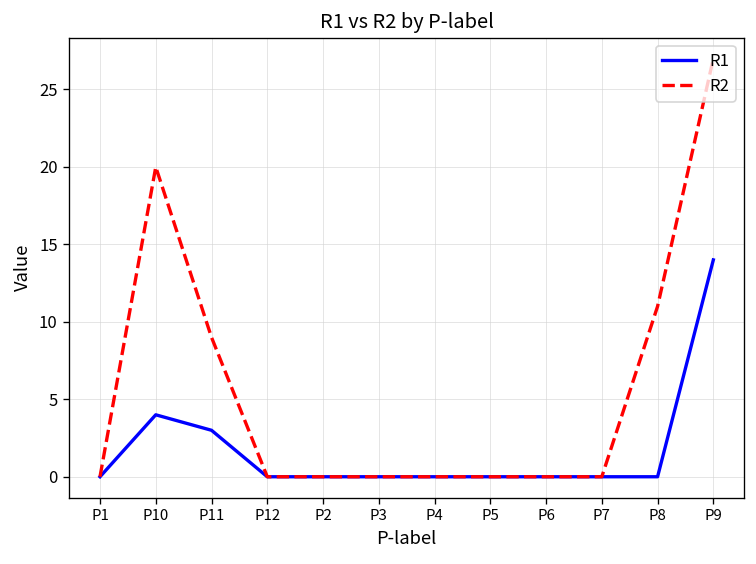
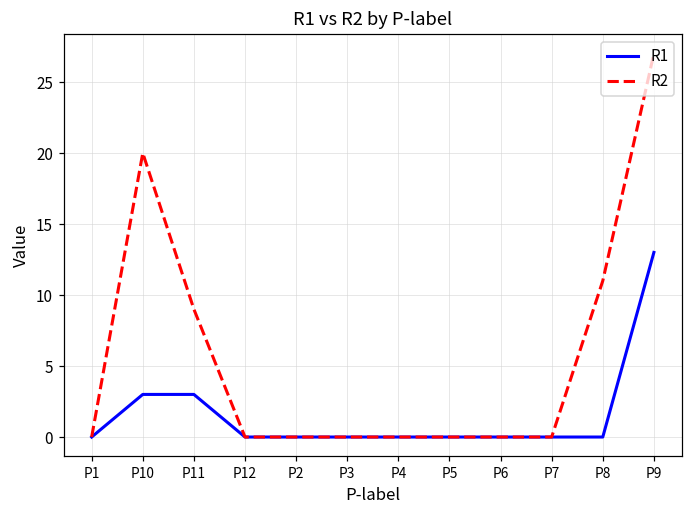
  {
    "R1": {
-     "P10": 4,
+     "P10": 3,
      "P11": 3,
      "P8": 0,
-     "P9": 14
+     "P9": 13
    },
    "R2": {
      "P10": 20,
      "P11": 9,
      "P8": 11
    }
  }
